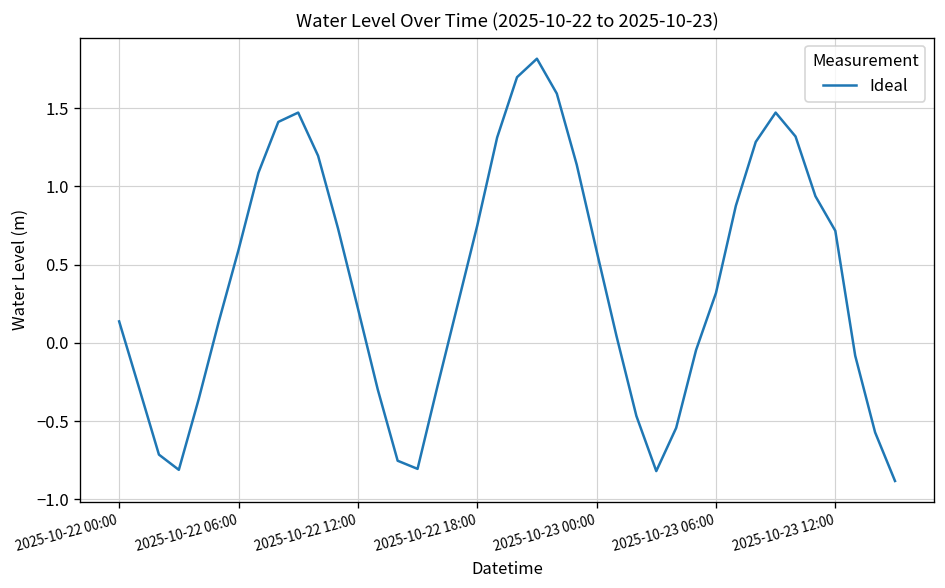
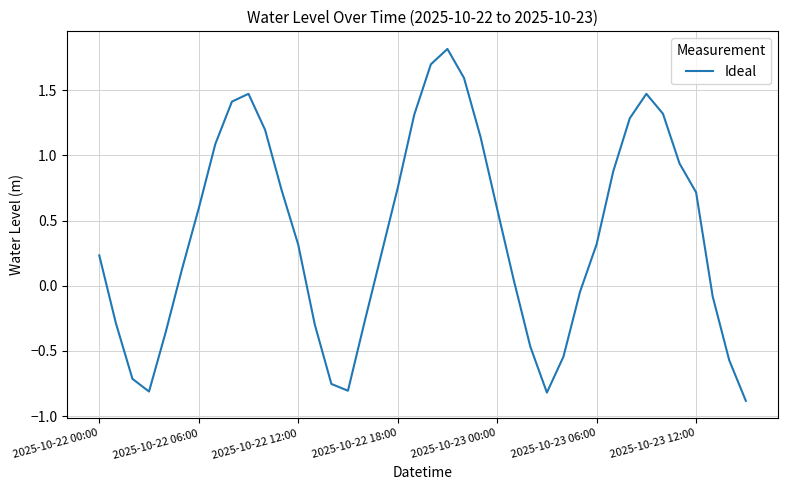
  {
-   "2025-10-22 00:00": 0.14,
+   "2025-10-22 00:00": 0.23,
    "2025-10-22 06:00": 0.59,
-   "2025-10-22 12:00": 0.22,
+   "2025-10-22 12:00": 0.31,
    "2025-10-22 18:00": 0.75,
    "2025-10-23 00:00": 0.59,
    "2025-10-23 06:00": 0.32,
    "2025-10-23 12:00": 0.72
  }
